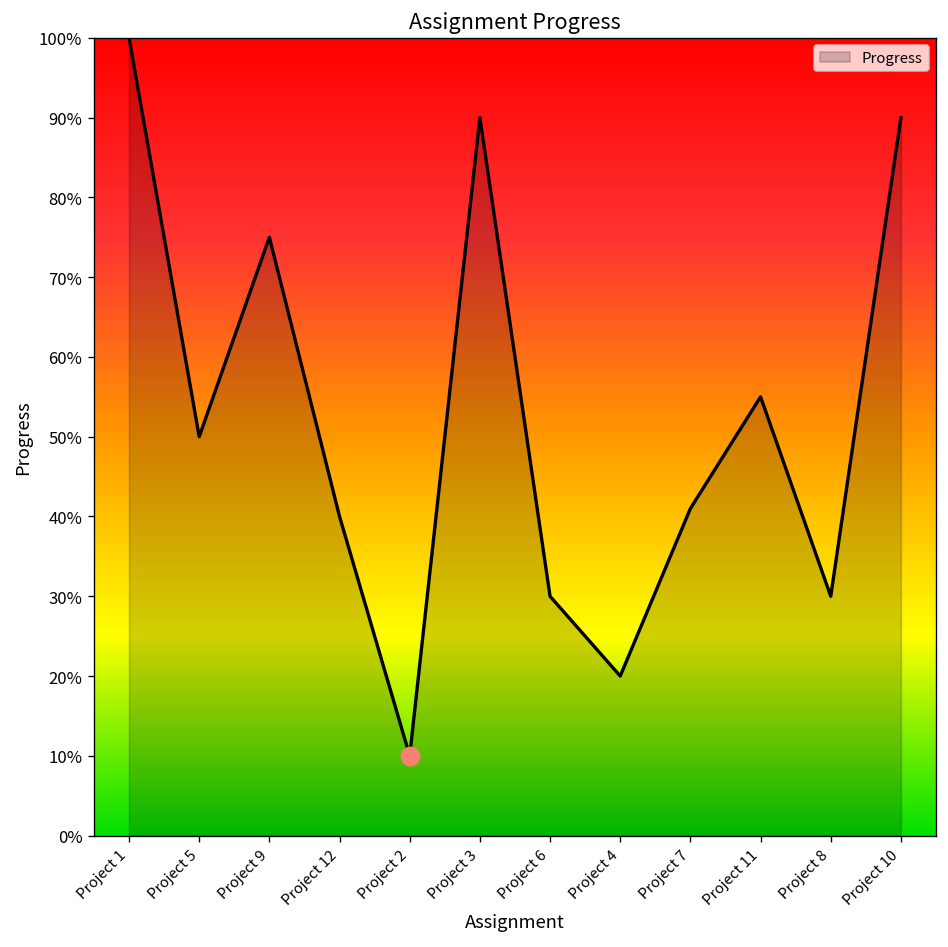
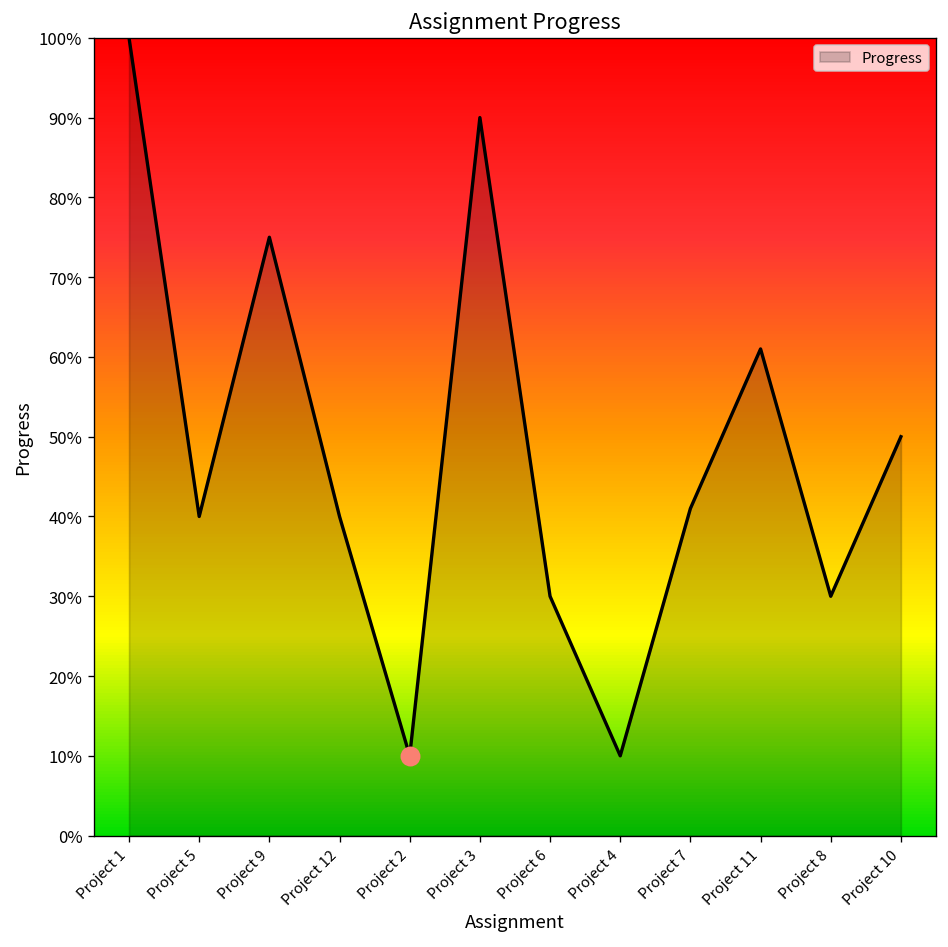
  {
    "Progress": {
      "Project 1": "100%",
-     "Project 5": "50%",
+     "Project 5": "40%",
      "Project 9": "75%",
      "Project 12": "40%",
      "Project 3": "90%",
      "Project 6": "30%",
-     "Project 4": "20%",
+     "Project 4": "10%",
      "Project 7": "41%",
-     "Project 11": "55%",
+     "Project 11": "61%",
      "Project 8": "30%",
-     "Project 10": "90%"
+     "Project 10": "50%"
    }
  }
